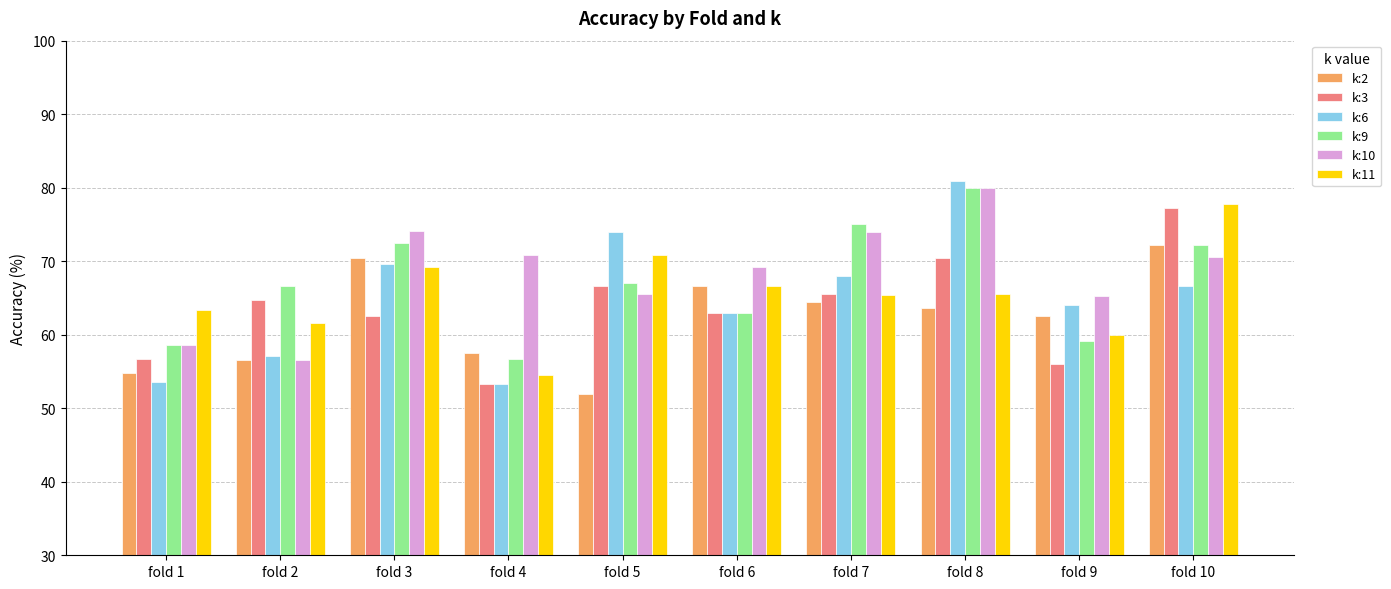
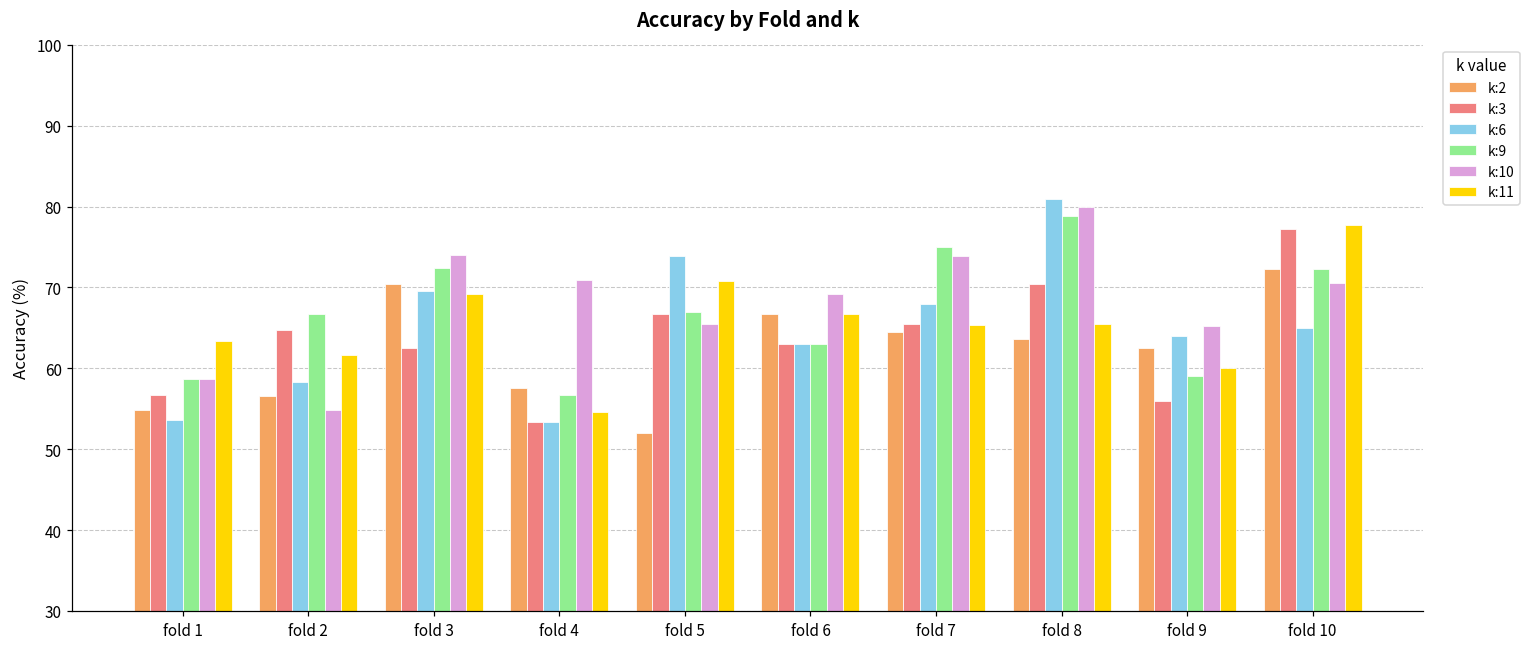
  {
    "k:6": {
      "fold 1": 54,
-     "fold 2": 57,
+     "fold 2": 58,
      "fold 3": 70,
      "fold 4": 53,
      "fold 5": 74,
      "fold 6": 63,
      "fold 7": 68,
      "fold 8": 81,
      "fold 9": 64,
-     "fold 10": 67
+     "fold 10": 65
    },
    "k:9": {
      "fold 1": 59,
      "fold 2": 67,
      "fold 3": 72,
      "fold 4": 57,
      "fold 5": 67,
      "fold 6": 63,
      "fold 7": 75,
-     "fold 8": 80,
+     "fold 8": 79,
      "fold 9": 59,
      "fold 10": 72
    },
    "k:10": {
      "fold 1": 59,
-     "fold 2": 57,
+     "fold 2": 55,
      "fold 3": 74,
      "fold 4": 71,
      "fold 5": 66,
      "fold 6": 69,
      "fold 7": 74,
      "fold 8": 80,
      "fold 9": 65,
      "fold 10": 71
    },
    "k:11": {
      "fold 1": 63,
      "fold 2": 62,
      "fold 3": 69,
      "fold 4": 55,
      "fold 5": 71,
      "fold 6": 67,
      "fold 7": 65,
      "fold 8": 66,
      "fold 9": 60,
      "fold 10": 78
    }
  }
